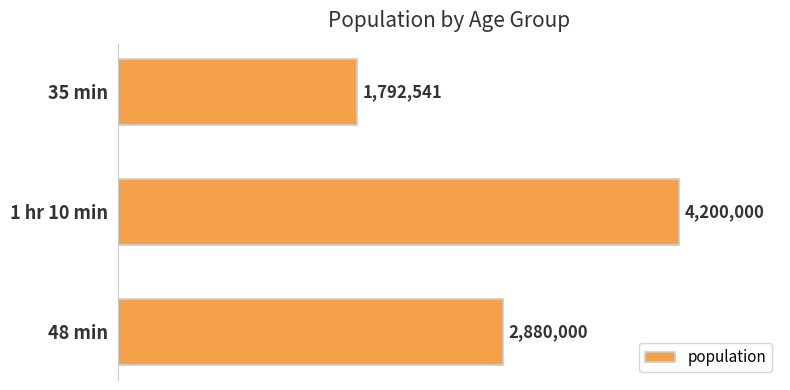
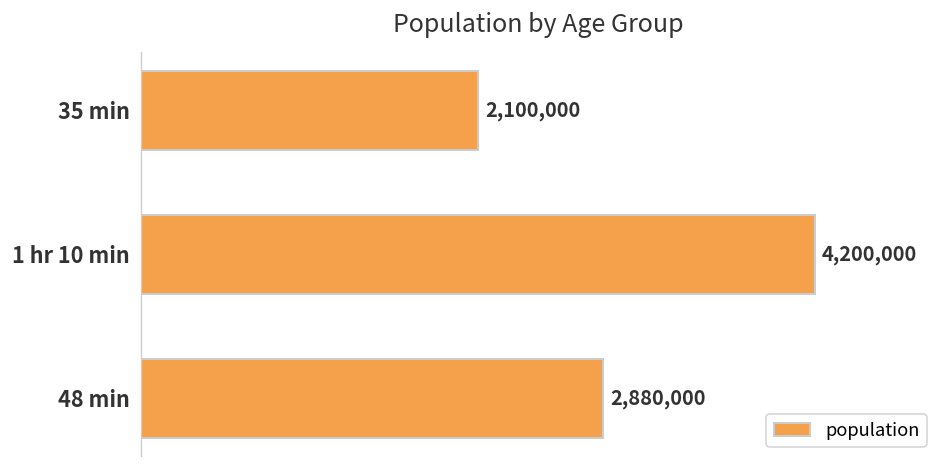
  {
-   "35 min": "1,792,541",
+   "35 min": "2,100,000",
    "1 hr 10 min": "4,200,000",
    "48 min": "2,880,000"
  }
